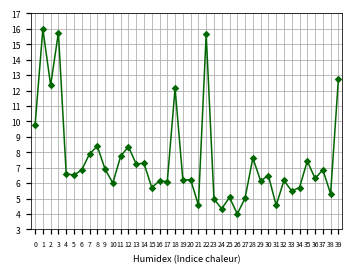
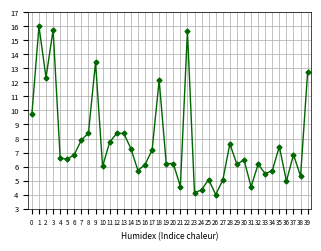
  {
    "0": 9.7,
    "1": 16.0,
    "2": 12.3,
    "3": 15.7,
    "4": 6.6,
    "5": 6.5,
    "6": 6.9,
    "7": 7.9,
    "8": 8.4,
-   "9": 6.9,
+   "9": 13.4,
    "10": 6.0,
    "11": 7.7,
    "12": 8.4,
-   "13": 7.2,
+   "13": 8.4,
    "14": 7.3,
    "15": 5.7,
    "16": 6.1,
-   "17": 6.1,
+   "17": 7.2,
    "18": 12.2,
    "19": 6.2,
    "20": 6.2,
    "21": 4.6,
    "22": 15.7,
-   "23": 5.0,
+   "23": 4.1,
    "24": 4.3,
    "25": 5.1,
    "26": 4.0,
    "27": 5.0,
    "28": 7.6,
    "29": 6.1,
    "30": 6.5,
    "31": 4.6,
    "32": 6.2,
    "33": 5.5,
    "34": 5.7,
    "35": 7.4,
-   "36": 6.3,
+   "36": 5.0,
    "37": 6.9,
    "38": 5.3,
    "39": 12.7
  }
